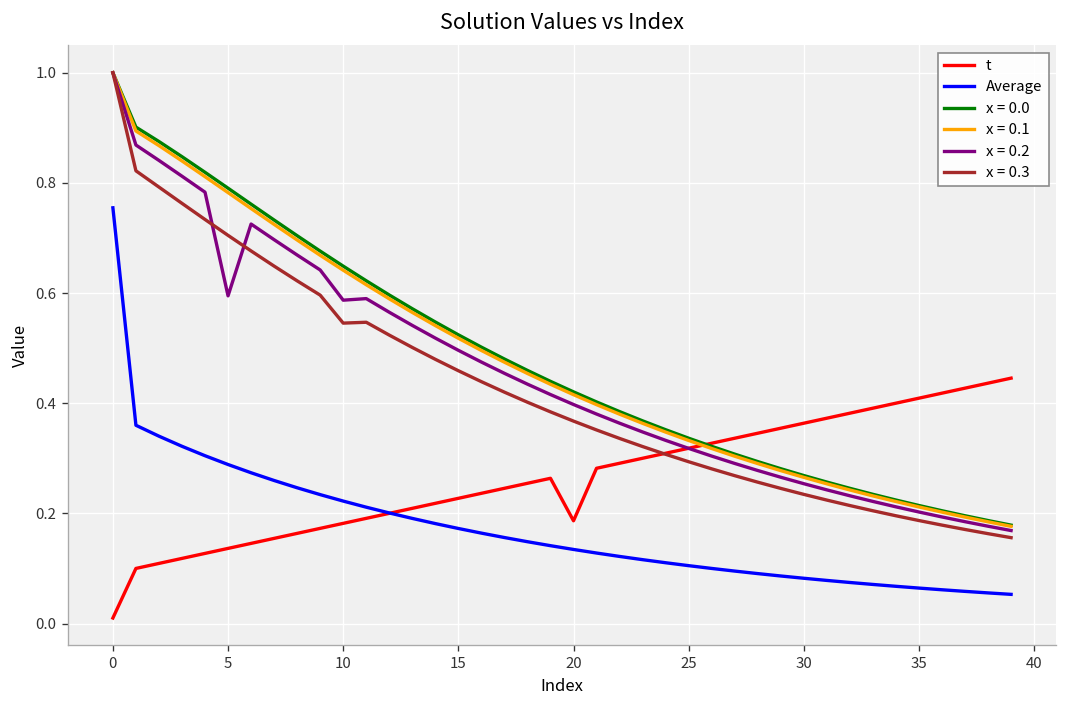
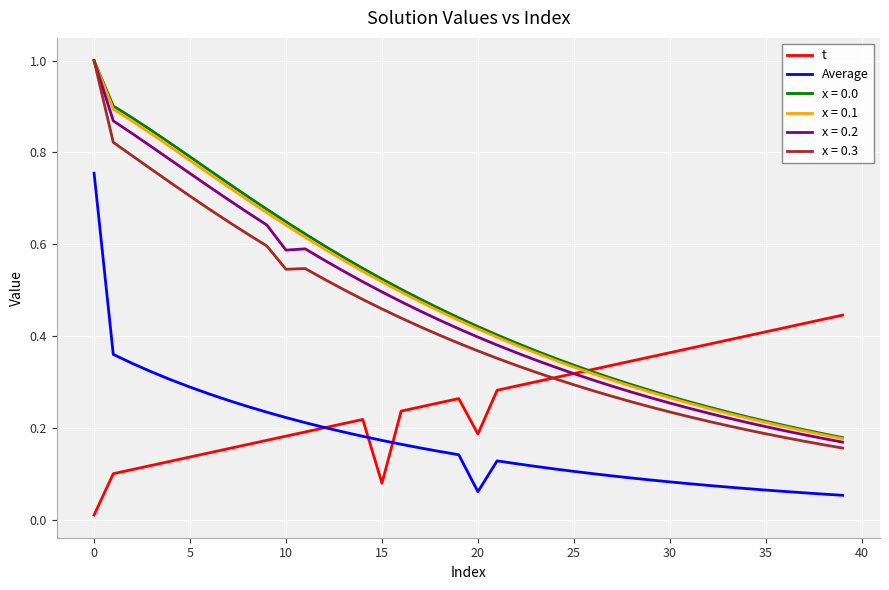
  {
    "t": {
      "0": 0.01,
      "5": 0.14,
      "10": 0.18,
-     "15": 0.23,
+     "15": 0.08,
      "20": 0.19,
      "30": 0.36,
      "35": 0.41
    },
    "Average": {
      "0": 0.75,
      "5": 0.29,
      "10": 0.22,
      "15": 0.17,
-     "20": 0.13,
+     "20": 0.06,
      "25": 0.11,
      "30": 0.08,
      "35": 0.06
    },
    "x = 0.0": {
      "5": 0.79,
      "10": 0.65,
      "15": 0.52
    },
    "x = 0.1": {
      "5": 0.78,
      "10": 0.64,
      "15": 0.52
    },
    "x = 0.2": {
-     "5": 0.59,
+     "5": 0.75,
      "10": 0.59,
      "15": 0.50,
      "20": 0.40,
      "30": 0.25,
      "35": 0.20
    },
    "x = 0.3": {
      "5": 0.70,
      "10": 0.55,
      "15": 0.46,
      "20": 0.37,
      "25": 0.29,
      "30": 0.23,
      "35": 0.19
    }
  }
